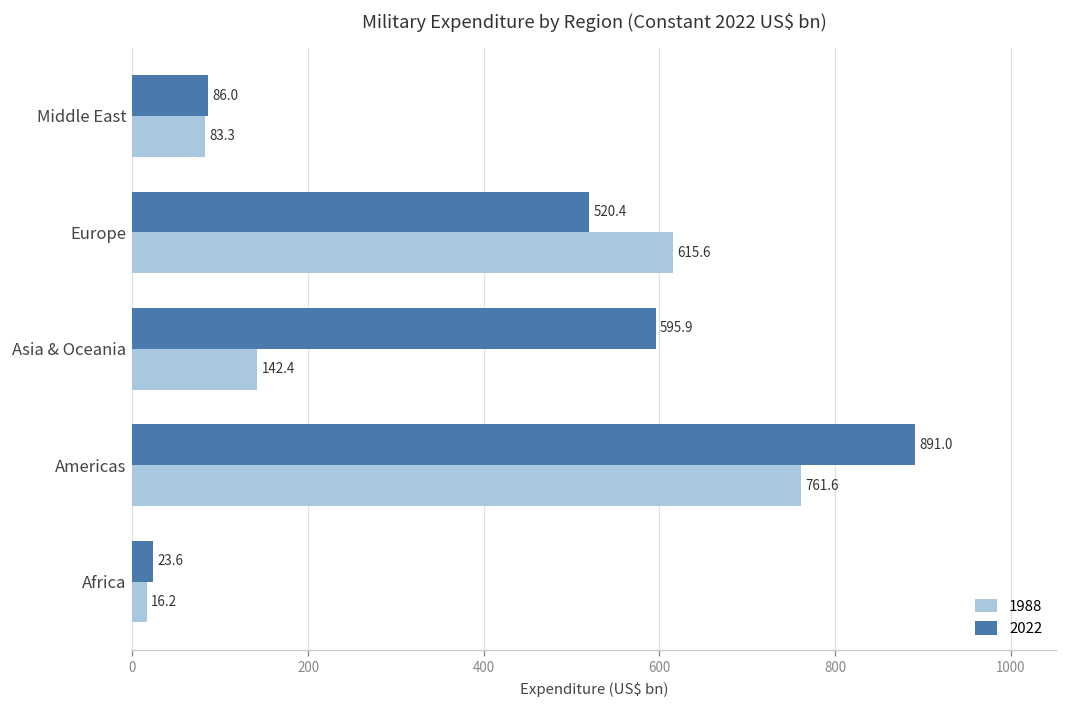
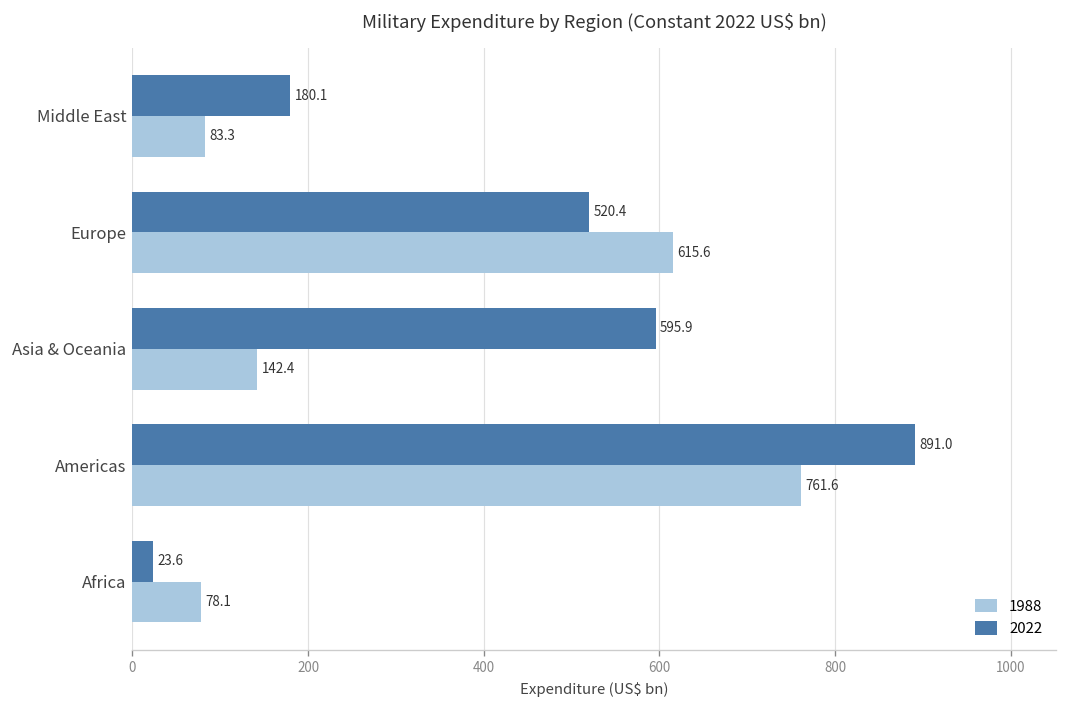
  {
    "1988": {
      "Middle East": 83.3,
      "Europe": 615.6,
      "Asia & Oceania": 142.4,
      "Americas": 761.6,
-     "Africa": 16.2
+     "Africa": 78.1
    },
    "2022": {
-     "Middle East": 86.0,
+     "Middle East": 180.1,
      "Europe": 520.4,
      "Asia & Oceania": 595.9,
      "Americas": 891.0,
      "Africa": 23.6
    }
  }
